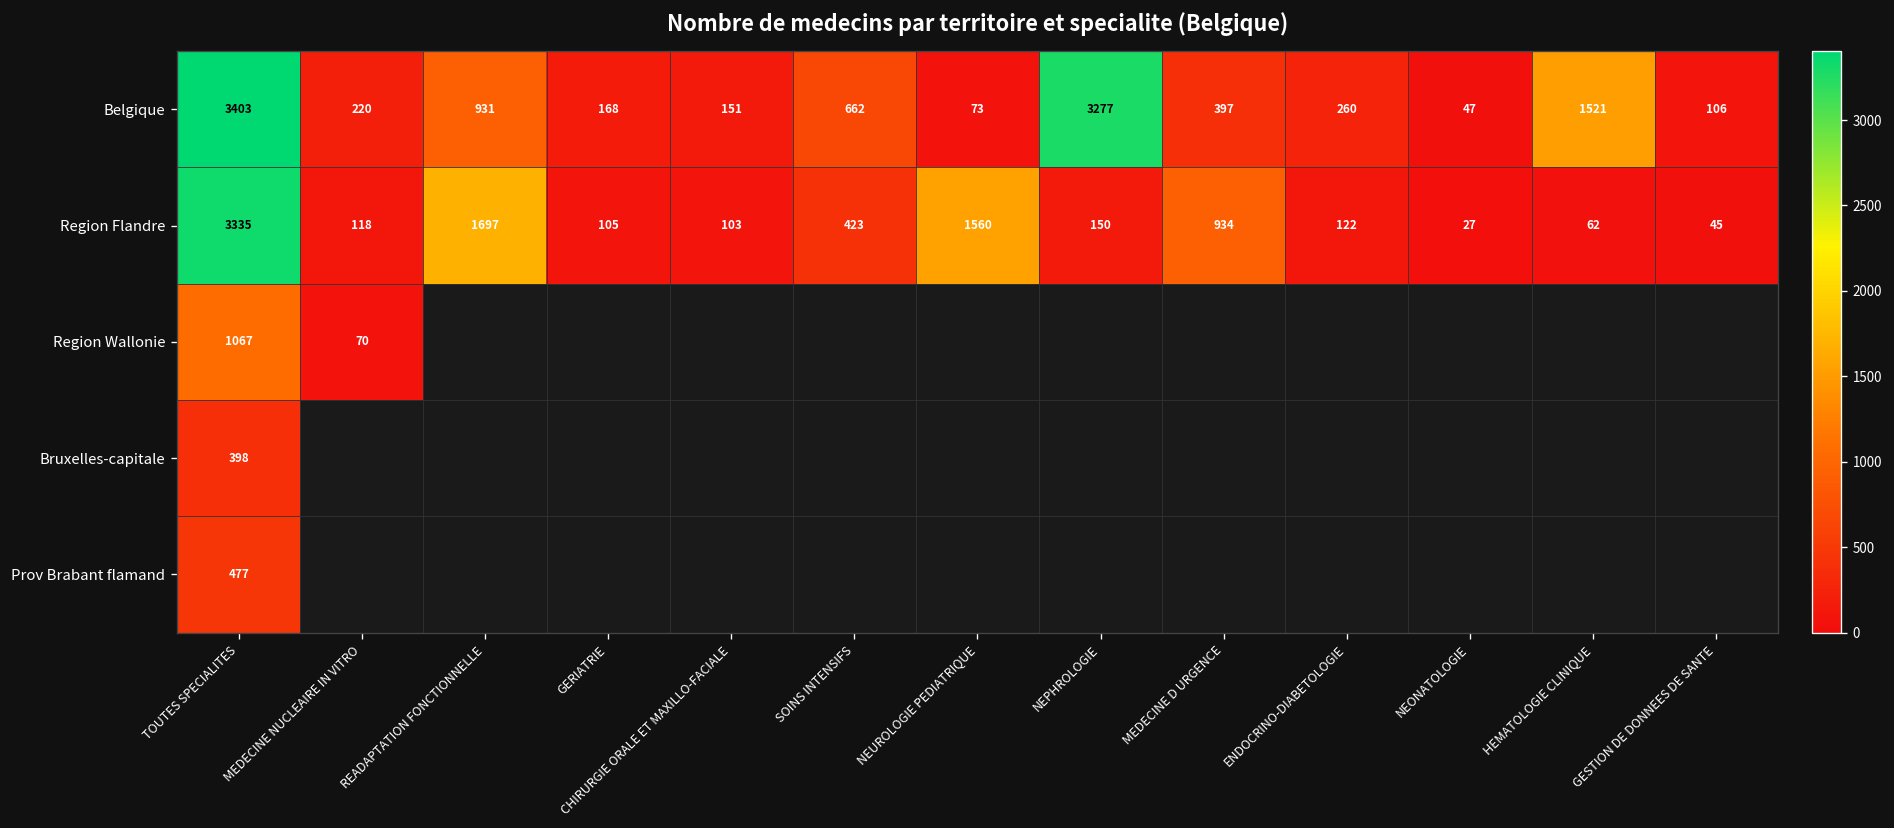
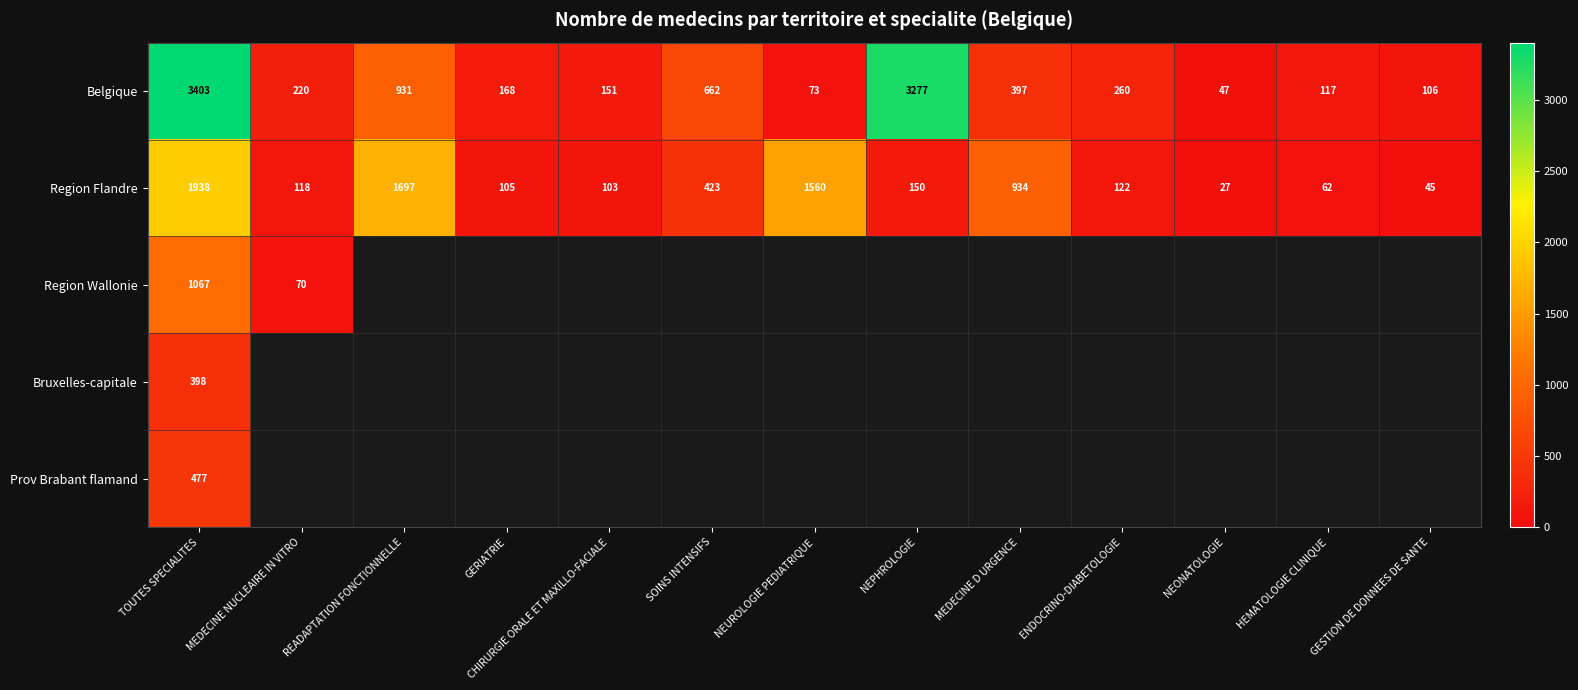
  {
    "Belgique": {
      "TOUTES SPECIALITES": 3403,
      "MEDECINE NUCLEAIRE IN VITRO": 220,
      "READAPTATION FONCTIONNELLE": 931,
      "GERIATRIE": 168,
      "CHIRURGIE ORALE ET MAXILLO-FACIALE": 151,
      "SOINS INTENSIFS": 662,
      "NEUROLOGIE PEDIATRIQUE": 73,
      "NEPHROLOGIE": 3277,
      "MEDECINE D URGENCE": 397,
      "ENDOCRINO-DIABETOLOGIE": 260,
      "NEONATOLOGIE": 47,
-     "HEMATOLOGIE CLINIQUE": 1521,
+     "HEMATOLOGIE CLINIQUE": 117,
      "GESTION DE DONNEES DE SANTE": 106
    },
    "Region Flandre": {
-     "TOUTES SPECIALITES": 3335,
+     "TOUTES SPECIALITES": 1938,
      "MEDECINE NUCLEAIRE IN VITRO": 118,
      "READAPTATION FONCTIONNELLE": 1697,
      "GERIATRIE": 105,
      "CHIRURGIE ORALE ET MAXILLO-FACIALE": 103,
      "SOINS INTENSIFS": 423,
      "NEUROLOGIE PEDIATRIQUE": 1560,
      "NEPHROLOGIE": 150,
      "MEDECINE D URGENCE": 934,
      "ENDOCRINO-DIABETOLOGIE": 122,
      "NEONATOLOGIE": 27,
      "HEMATOLOGIE CLINIQUE": 62,
      "GESTION DE DONNEES DE SANTE": 45
    },
    "Region Wallonie": {
      "TOUTES SPECIALITES": 1067,
      "MEDECINE NUCLEAIRE IN VITRO": 70
    },
    "Bruxelles-capitale": {
      "TOUTES SPECIALITES": 398
    },
    "Prov Brabant flamand": {
      "TOUTES SPECIALITES": 477
    }
  }
